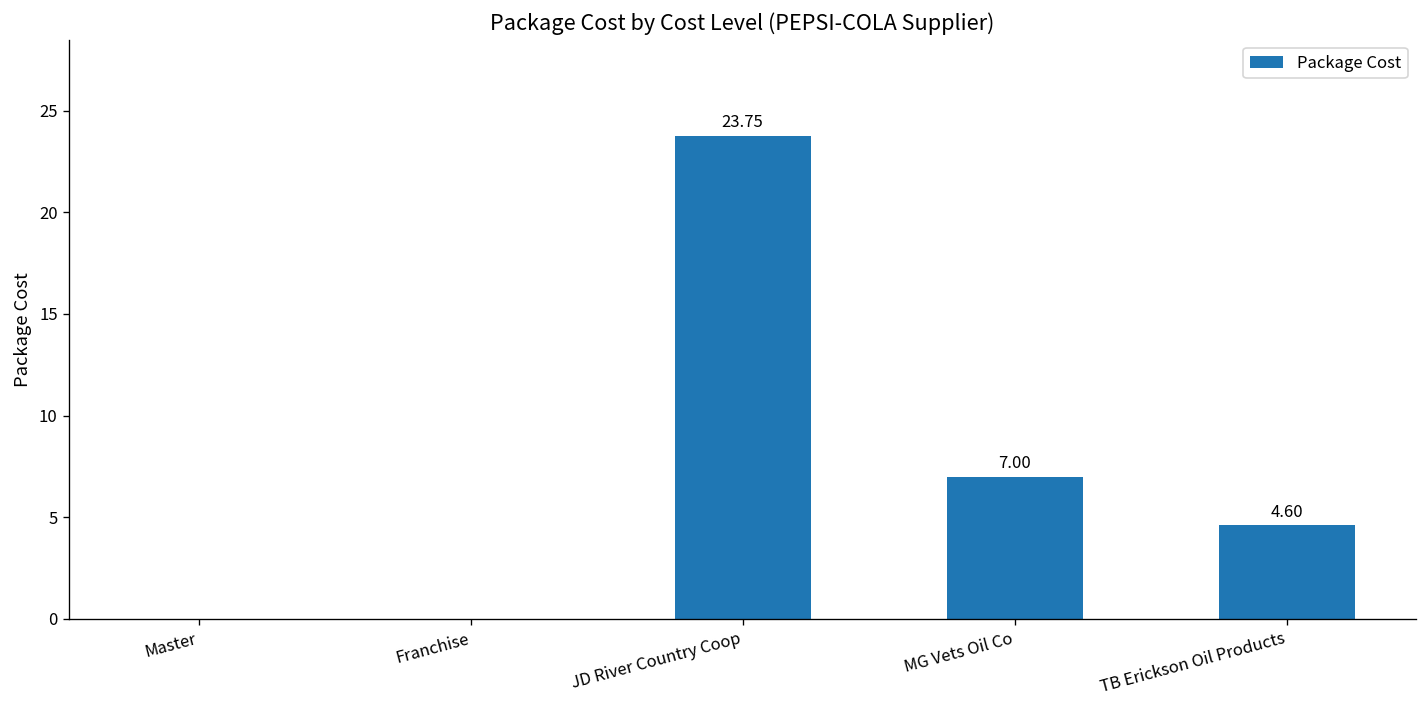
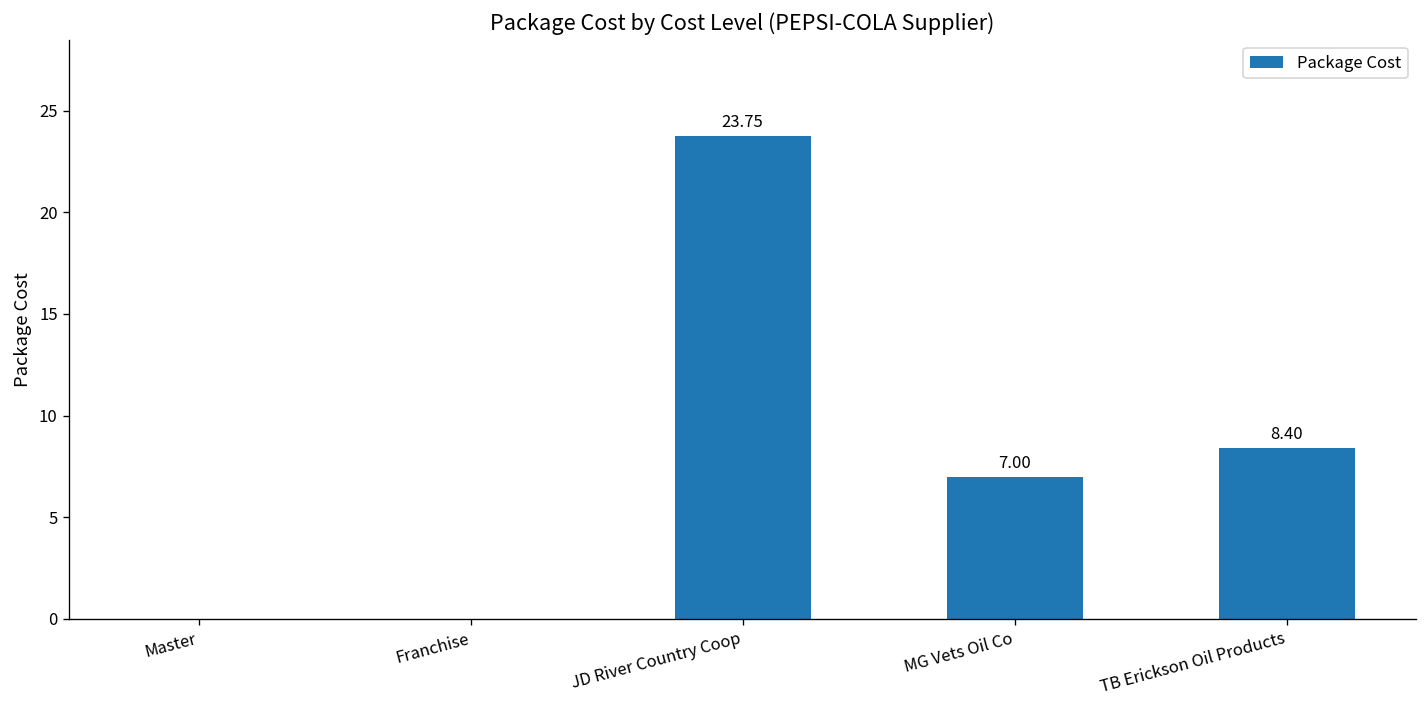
  {
    "JD River Country Coop": 23.75,
    "MG Vets Oil Co": 7.00,
-   "TB Erickson Oil Products": 4.60
+   "TB Erickson Oil Products": 8.40
  }
